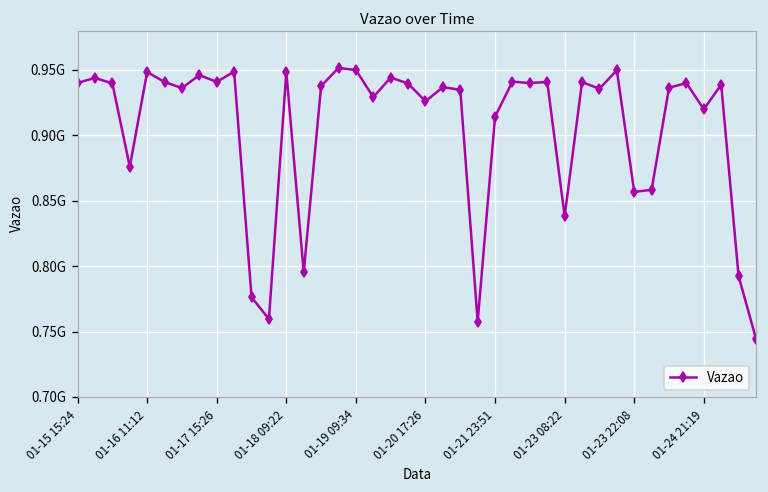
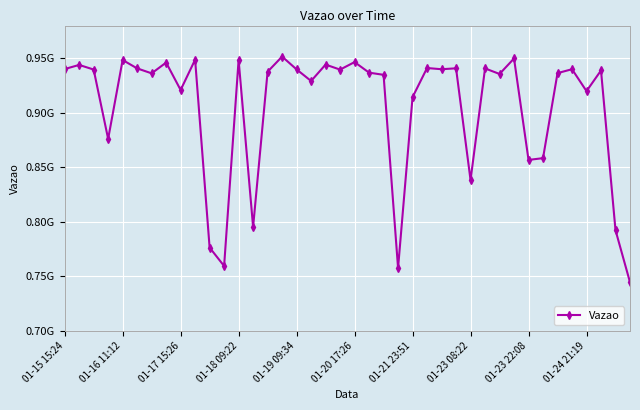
  {
    "01-15 15:24": 940000000,
    "01-16 11:12": 948000000,
-   "01-17 15:26": 941000000,
+   "01-17 15:26": 921000000,
    "01-18 09:22": 948000000,
-   "01-19 09:34": 950000000,
-   "01-20 17:26": 926000000,
+   "01-19 09:34": 940000000,
+   "01-20 17:26": 946000000,
    "01-21 23:51": 914000000,
    "01-23 08:22": 838000000,
    "01-23 22:08": 857000000,
    "01-24 21:19": 920000000
  }
